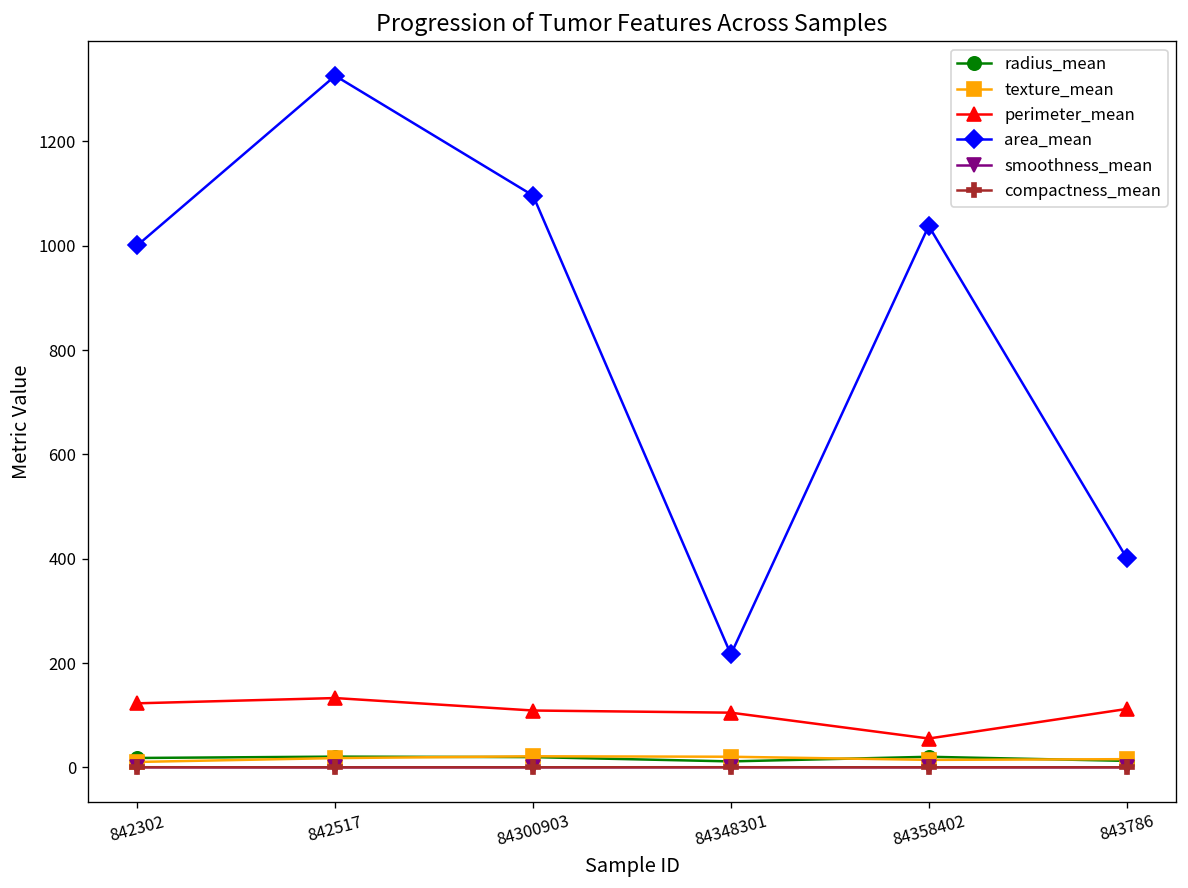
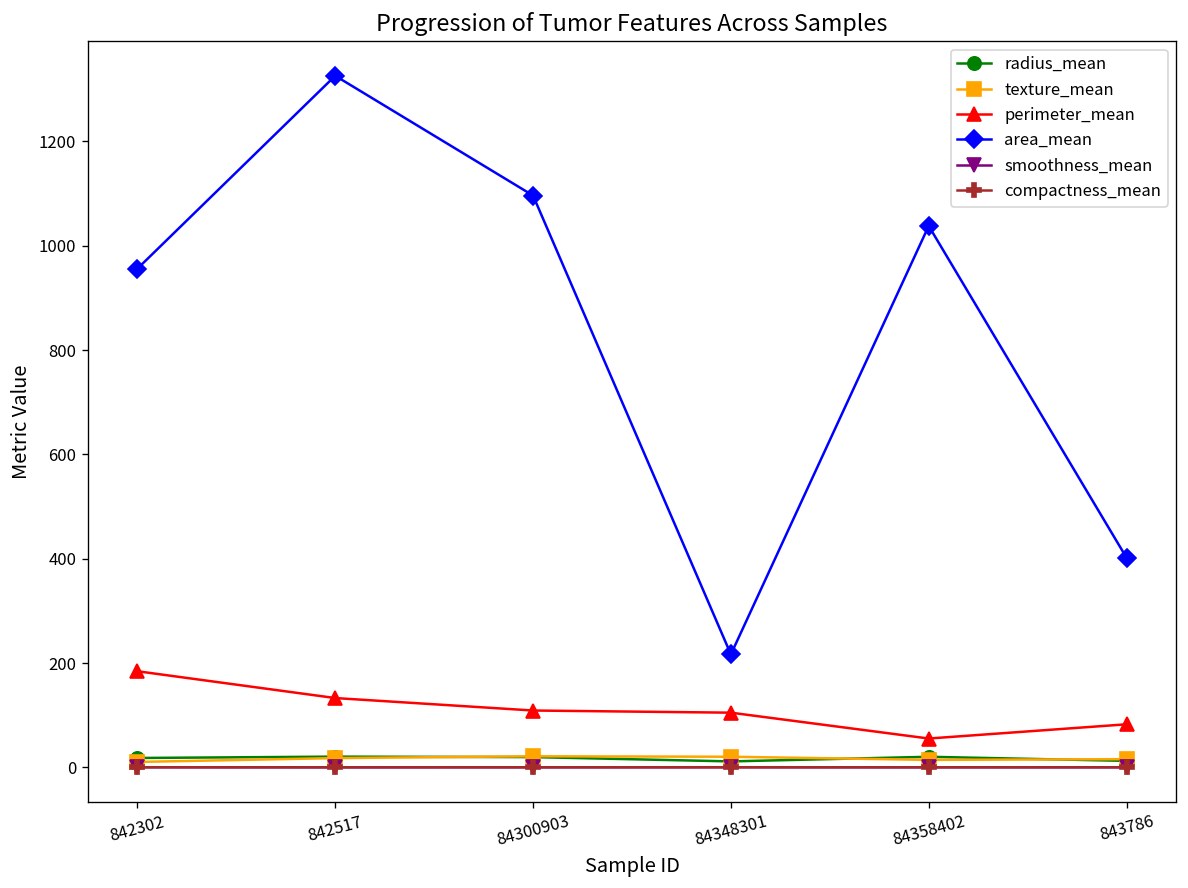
  {
    "radius_mean": {
      "842302": 20,
      "84348301": 10
    },
    "texture_mean": {
      "842302": 10,
      "84348301": 20
    },
    "perimeter_mean": {
-     "842302": 120,
+     "842302": 180,
      "842517": 130,
      "84300903": 110,
      "84348301": 100,
      "84358402": 60,
-     "843786": 110
+     "843786": 80
    },
    "area_mean": {
-     "842302": 1000,
+     "842302": 960,
      "842517": 1330,
      "84300903": 1100,
      "84348301": 220,
      "84358402": 1040,
      "843786": 400
    },
    "compactness_mean": {
      "842302": 0,
      "842517": 0,
      "84300903": 0,
      "84348301": 0,
      "84358402": 0,
      "843786": 0
    }
  }
